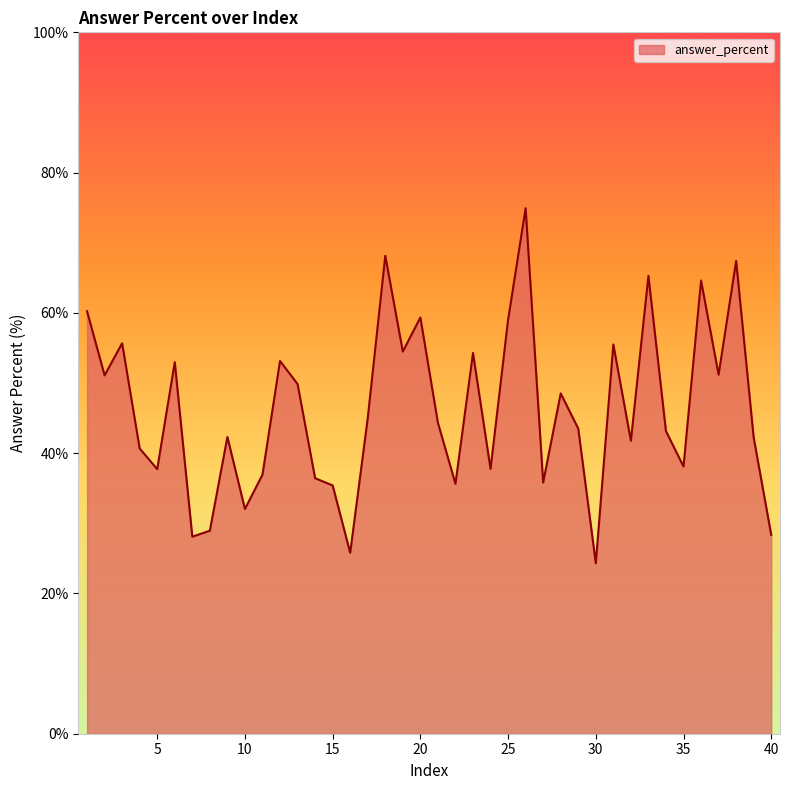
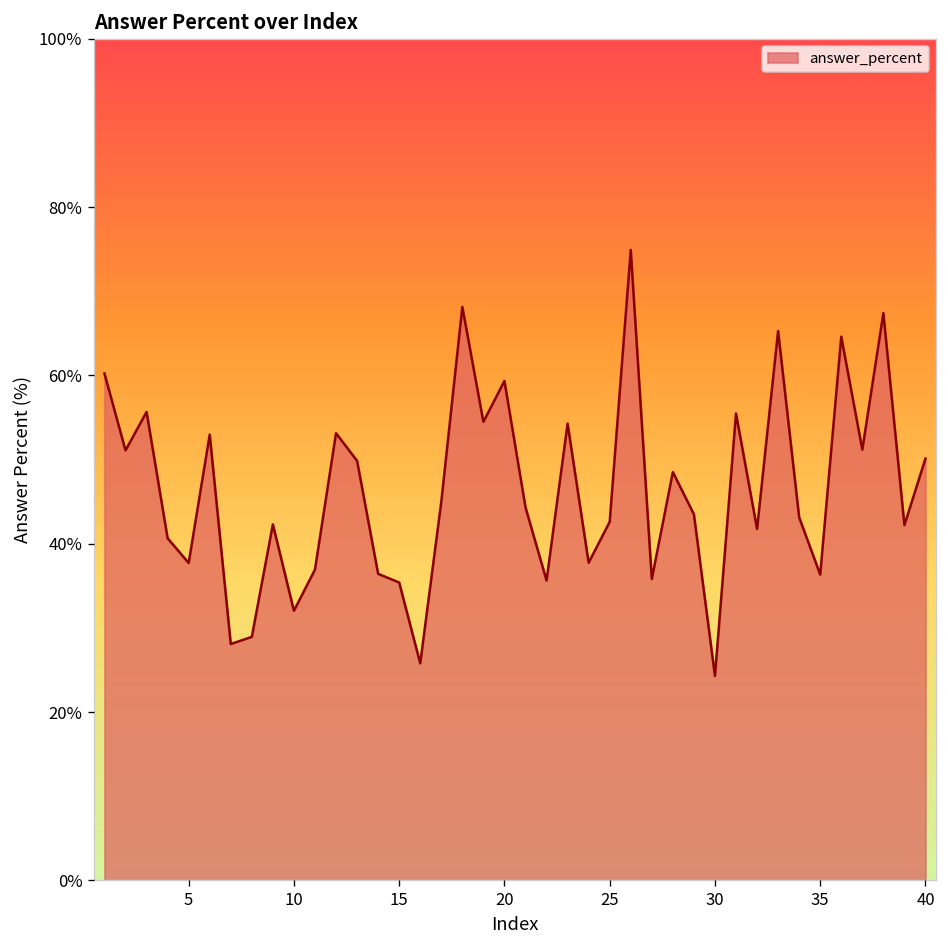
  {
    "5": "38%",
    "10": "32%",
    "15": "35%",
    "20": "59%",
-   "25": "59%",
+   "25": "43%",
    "30": "24%",
-   "35": "38%",
-   "40": "28%"
+   "35": "36%",
+   "40": "50%"
  }
